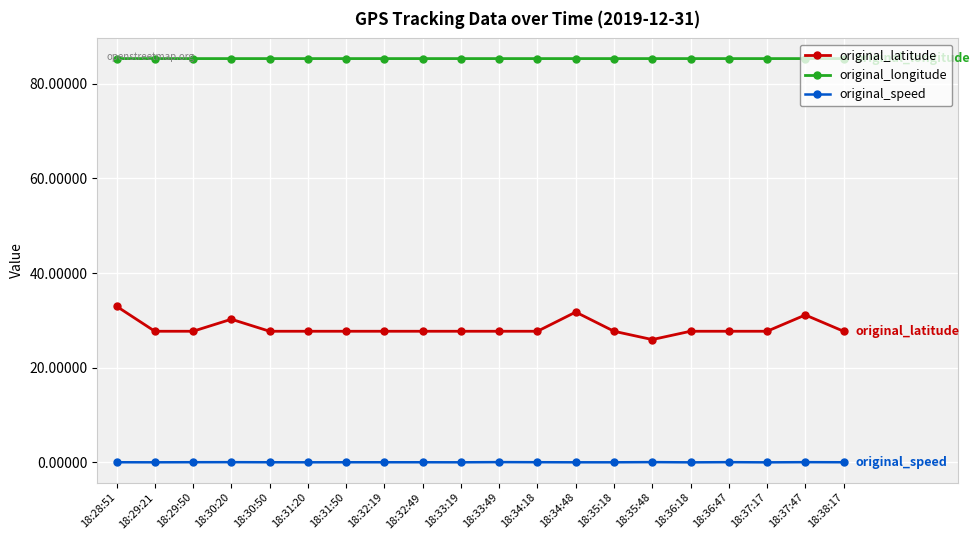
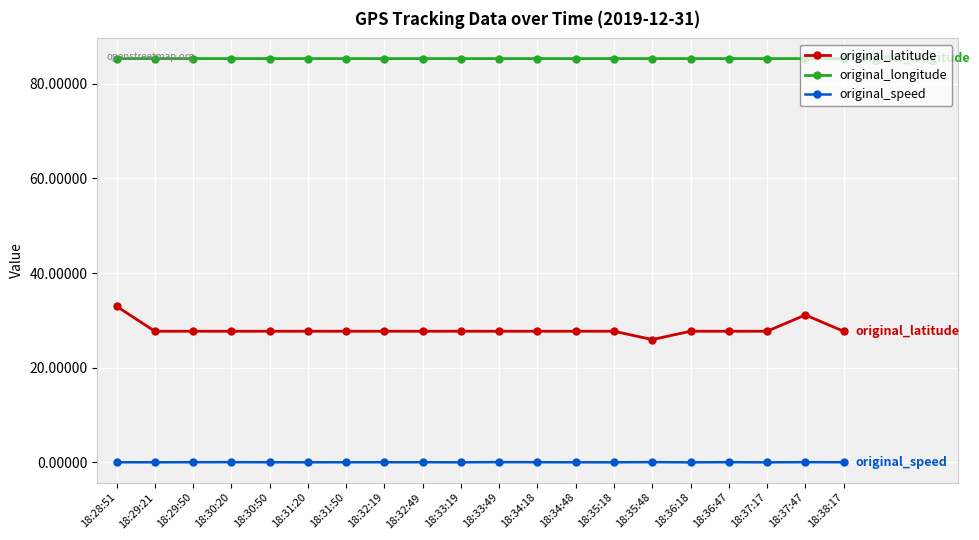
  {
    "original_latitude": {
      "18:28:51": 33,
      "18:29:21": 28,
      "18:29:50": 28,
-     "18:30:20": 30,
+     "18:30:20": 28,
      "18:30:50": 28,
      "18:31:20": 28,
      "18:31:50": 28,
      "18:32:19": 28,
      "18:32:49": 28,
      "18:33:19": 28,
      "18:33:49": 28,
      "18:34:18": 28,
-     "18:34:48": 32,
+     "18:34:48": 28,
      "18:35:18": 28,
      "18:35:48": 26,
      "18:36:18": 28,
      "18:36:47": 28,
      "18:37:17": 28,
      "18:37:47": 31,
      "18:38:17": 28
    },
    "original_longitude": {
      "18:28:51": 85,
      "18:29:21": 85,
      "18:29:50": 85,
      "18:30:20": 85,
      "18:30:50": 85,
      "18:31:20": 85,
      "18:31:50": 85,
      "18:32:19": 85,
      "18:32:49": 85,
      "18:33:19": 85,
      "18:33:49": 85,
      "18:34:18": 85,
      "18:34:48": 85,
      "18:35:18": 85,
      "18:35:48": 85,
      "18:36:18": 85,
      "18:36:47": 85,
      "18:37:17": 85
    },
    "original_speed": {
      "18:28:51": 0,
      "18:29:21": 0,
      "18:29:50": 0,
      "18:30:20": 0,
      "18:30:50": 0,
      "18:31:20": 0,
      "18:31:50": 0,
      "18:32:19": 0,
      "18:32:49": 0,
      "18:33:19": 0,
      "18:33:49": 0,
      "18:34:18": 0,
      "18:34:48": 0,
      "18:35:18": 0,
      "18:35:48": 0,
      "18:36:18": 0,
      "18:36:47": 0,
      "18:37:17": 0,
      "18:37:47": 0,
      "18:38:17": 0
    }
  }
